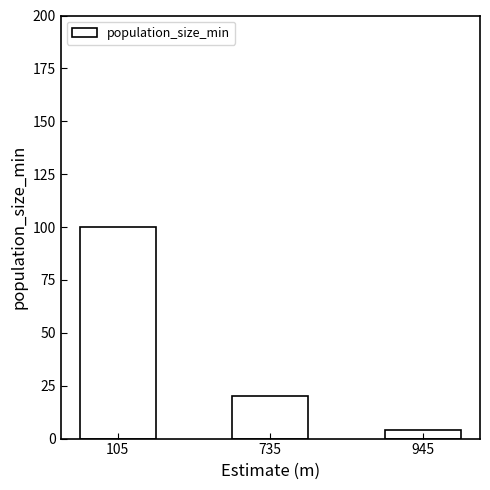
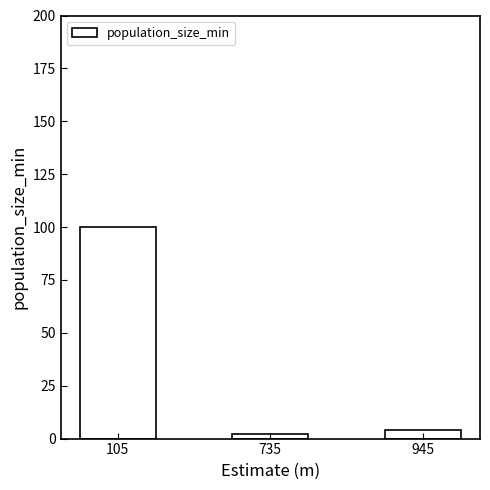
  {
    "105": 100,
-   "735": 20,
+   "735": 2,
    "945": 4
  }
